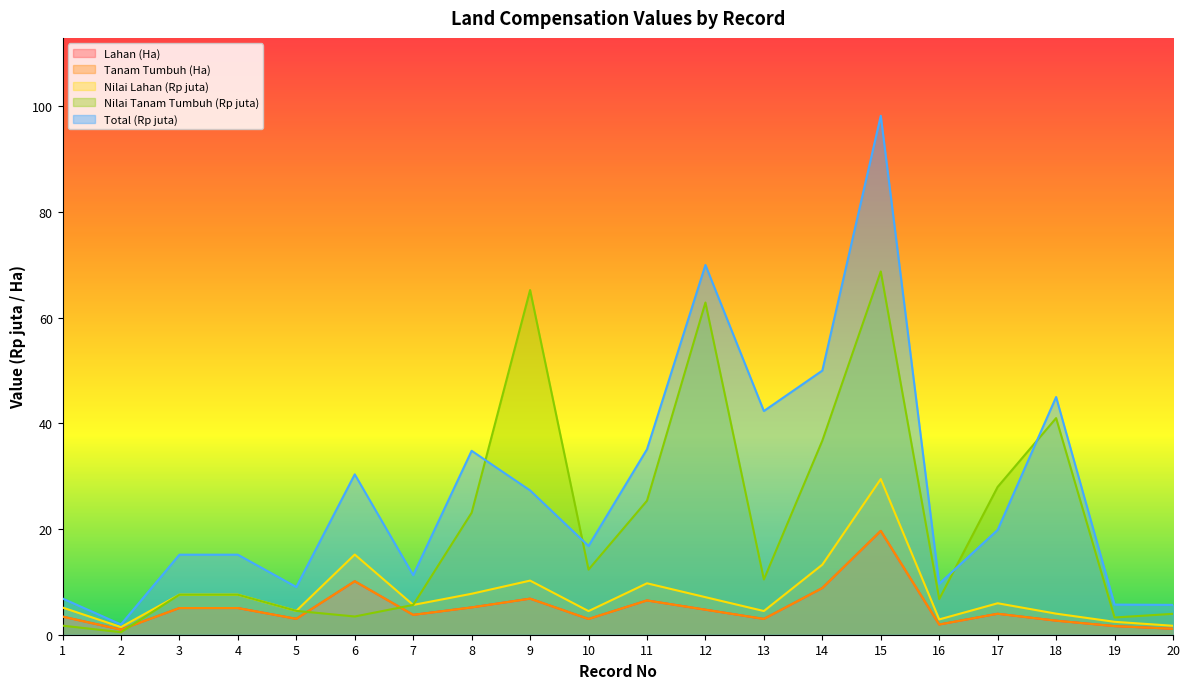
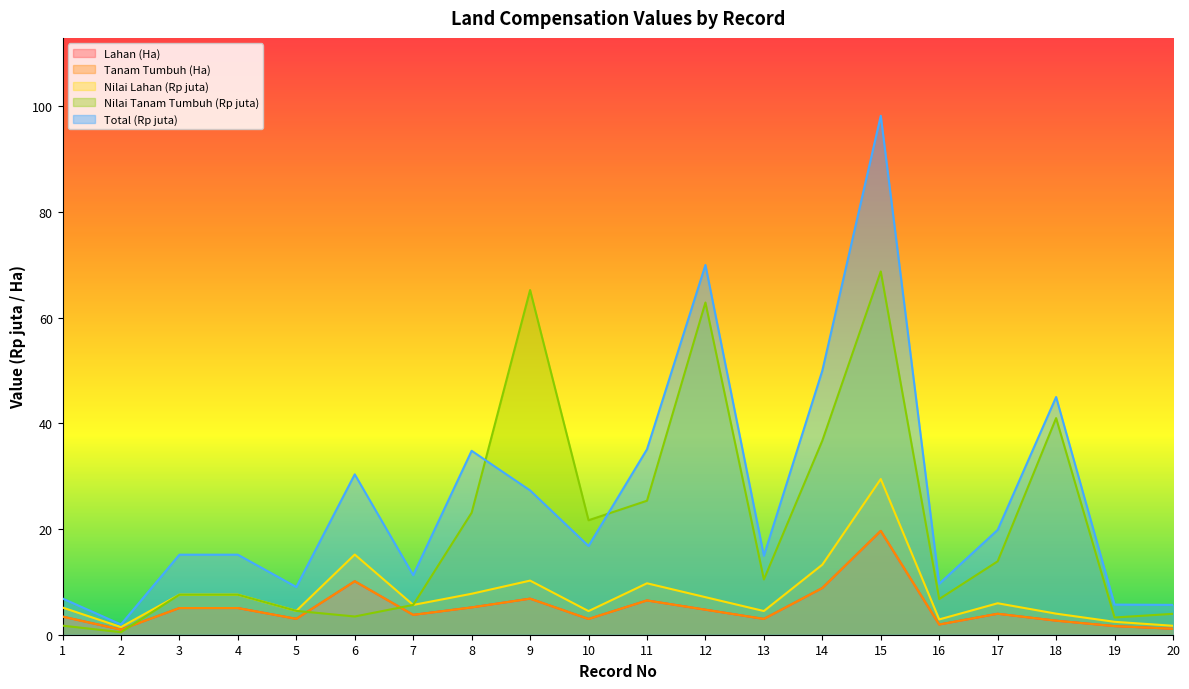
  {
    "Nilai Tanam Tumbuh (Rp juta)": {
      "1": 2,
      "2": 0,
      "6": 3,
      "8": 23,
      "9": 65,
-     "10": 12,
+     "10": 22,
      "11": 25,
      "12": 63,
      "13": 10,
      "14": 37,
      "15": 69,
      "16": 7,
-     "17": 28,
+     "17": 14,
      "18": 41,
      "19": 3,
      "20": 4
    },
    "Total (Rp juta)": {
      "1": 7,
      "3": 15,
      "4": 15,
      "5": 9,
      "6": 30,
      "7": 11,
      "8": 35,
      "9": 27,
      "10": 17,
      "11": 35,
      "12": 70,
-     "13": 42,
+     "13": 15,
      "14": 50,
      "15": 98,
      "16": 10,
      "17": 20,
      "18": 45,
      "19": 6,
      "20": 6
    }
  }
